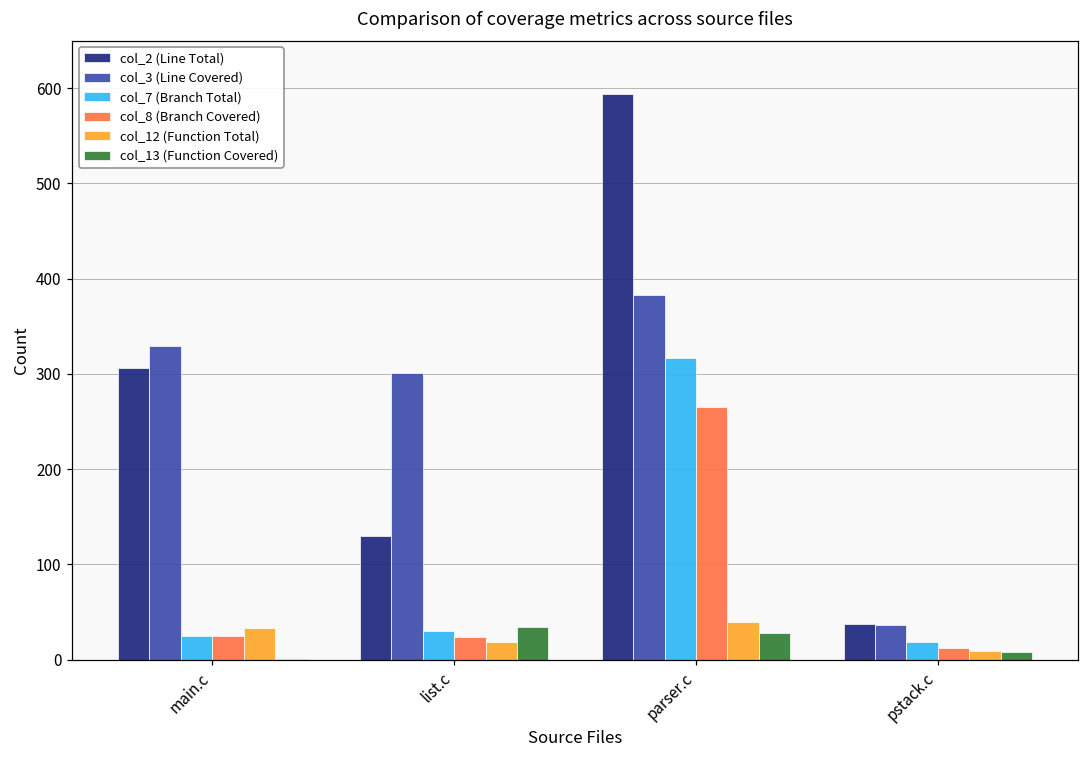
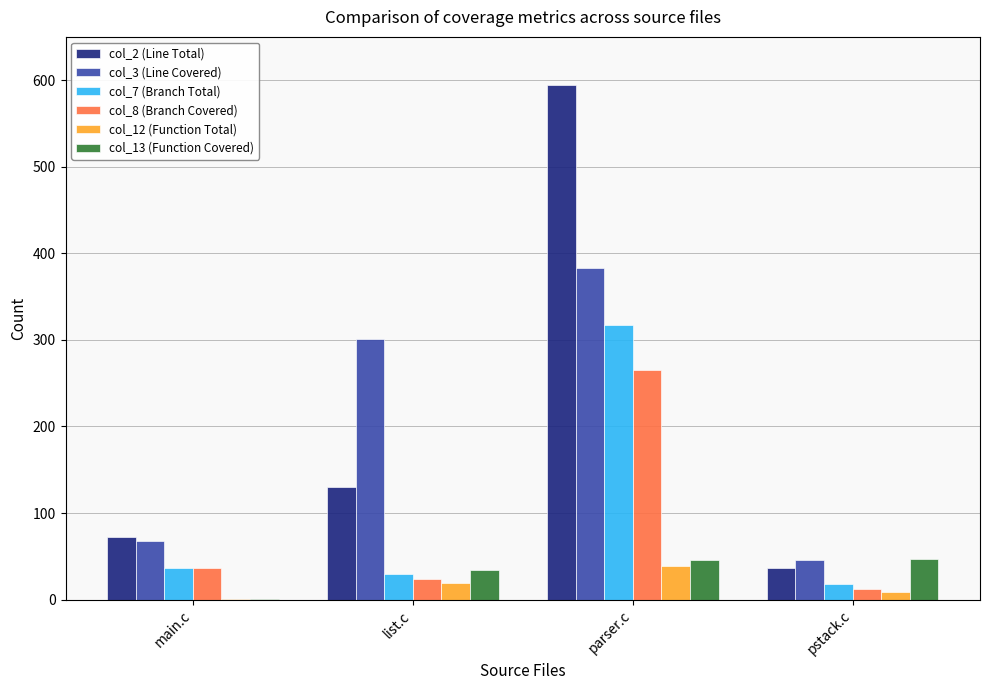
  {
    "col_2 (Line Total)": {
-     "main.c": 310,
+     "main.c": 70,
      "list.c": 130,
      "parser.c": 590,
      "pstack.c": 40
    },
    "col_3 (Line Covered)": {
-     "main.c": 330,
+     "main.c": 70,
      "list.c": 300,
      "parser.c": 380,
-     "pstack.c": 40
+     "pstack.c": 50
    },
    "col_7 (Branch Total)": {
-     "main.c": 30,
+     "main.c": 40,
      "list.c": 30,
      "parser.c": 320,
      "pstack.c": 20
    },
    "col_8 (Branch Covered)": {
-     "main.c": 30,
+     "main.c": 40,
      "list.c": 20,
      "parser.c": 270,
      "pstack.c": 10
    },
    "col_12 (Function Total)": {
-     "main.c": 30,
+     "main.c": 0,
      "list.c": 20,
      "parser.c": 40,
      "pstack.c": 10
    },
    "col_13 (Function Covered)": {
      "list.c": 30,
-     "parser.c": 30,
-     "pstack.c": 10
+     "parser.c": 50,
+     "pstack.c": 50
    }
  }
